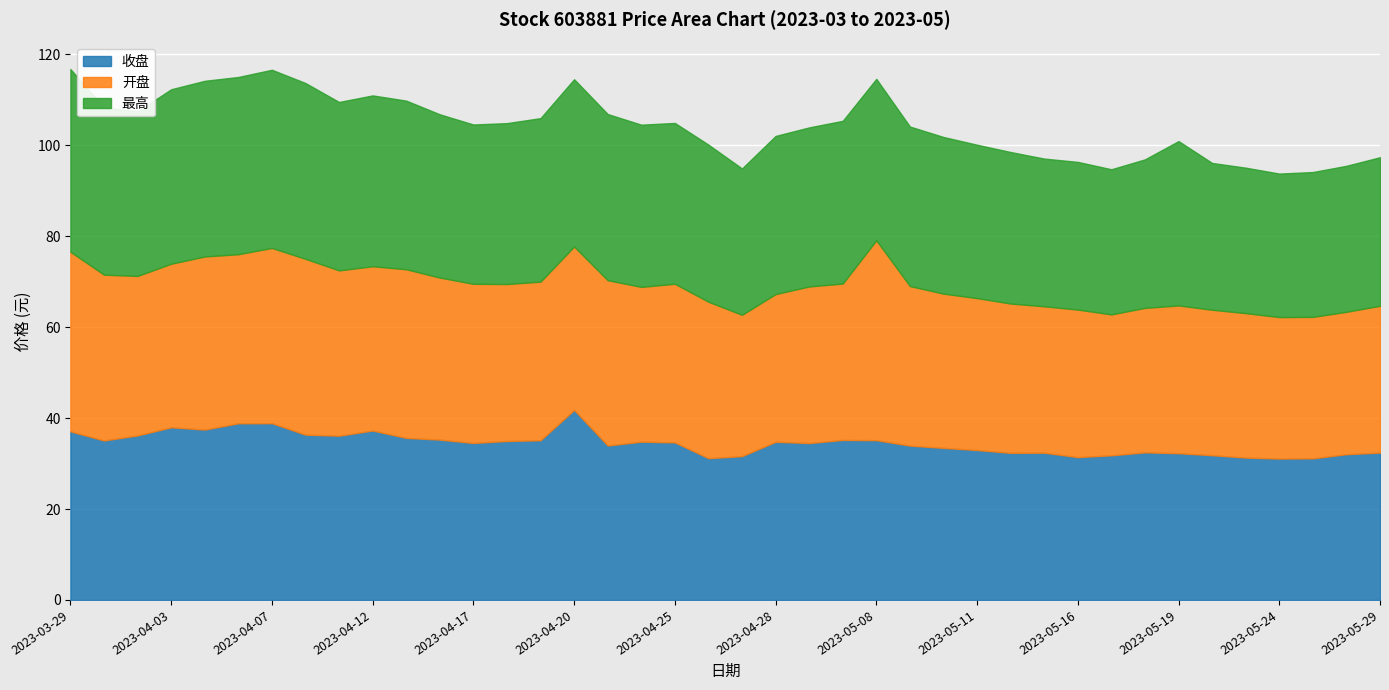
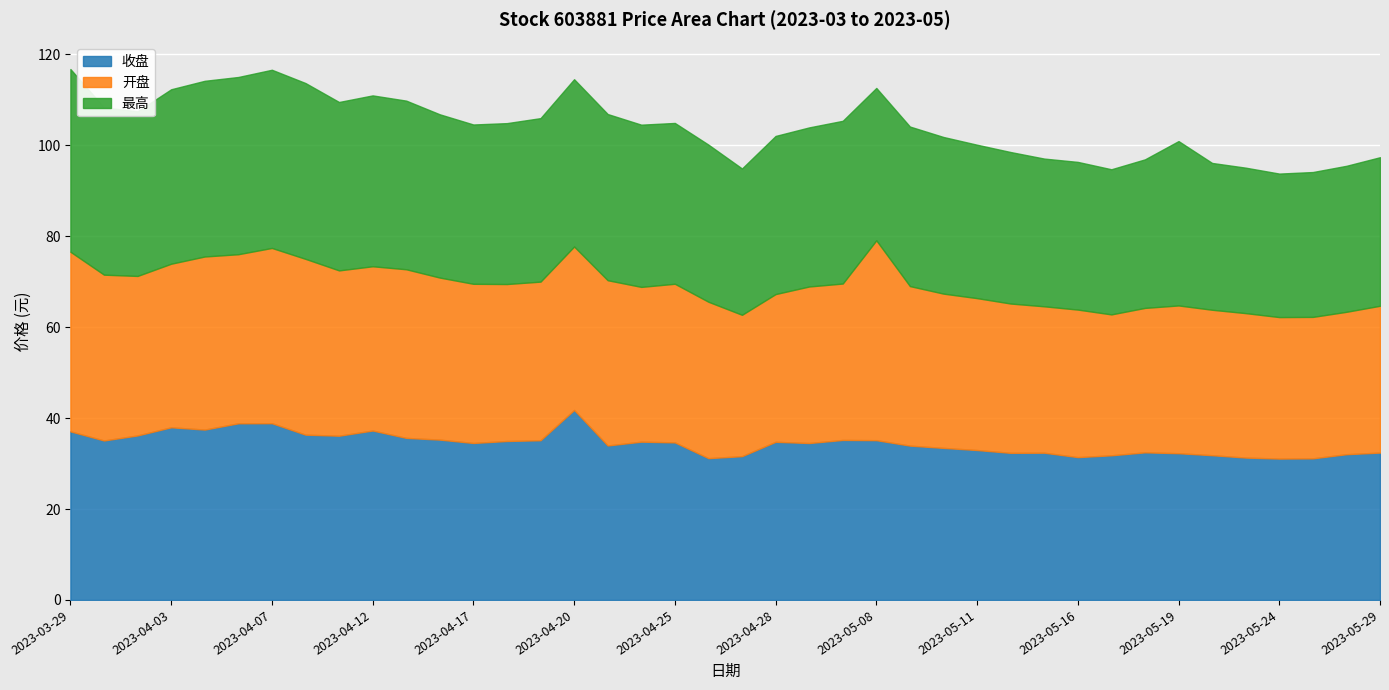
  {
    "收盘": {
      "2023-03-29": 37,
      "2023-04-03": 38,
      "2023-04-07": 39,
      "2023-04-12": 37,
      "2023-04-17": 35,
      "2023-04-20": 42,
      "2023-04-25": 35,
      "2023-04-28": 35,
      "2023-05-08": 35,
      "2023-05-11": 33,
      "2023-05-16": 31,
      "2023-05-19": 32,
      "2023-05-24": 31,
      "2023-05-29": 32
    },
    "开盘": {
      "2023-03-29": 40,
      "2023-04-03": 36,
      "2023-04-07": 39,
      "2023-04-12": 36,
      "2023-04-17": 35,
      "2023-04-20": 36,
      "2023-04-25": 35,
      "2023-04-28": 32,
      "2023-05-08": 44,
      "2023-05-11": 33,
      "2023-05-16": 32,
      "2023-05-19": 33,
      "2023-05-24": 31,
      "2023-05-29": 32
    },
    "最高": {
      "2023-03-29": 40,
      "2023-04-03": 38,
      "2023-04-07": 39,
      "2023-04-12": 38,
      "2023-04-17": 35,
      "2023-04-20": 37,
      "2023-04-25": 35,
      "2023-04-28": 35,
-     "2023-05-08": 36,
+     "2023-05-08": 34,
      "2023-05-11": 34,
      "2023-05-16": 32,
      "2023-05-19": 36,
      "2023-05-24": 32,
      "2023-05-29": 33
    }
  }
